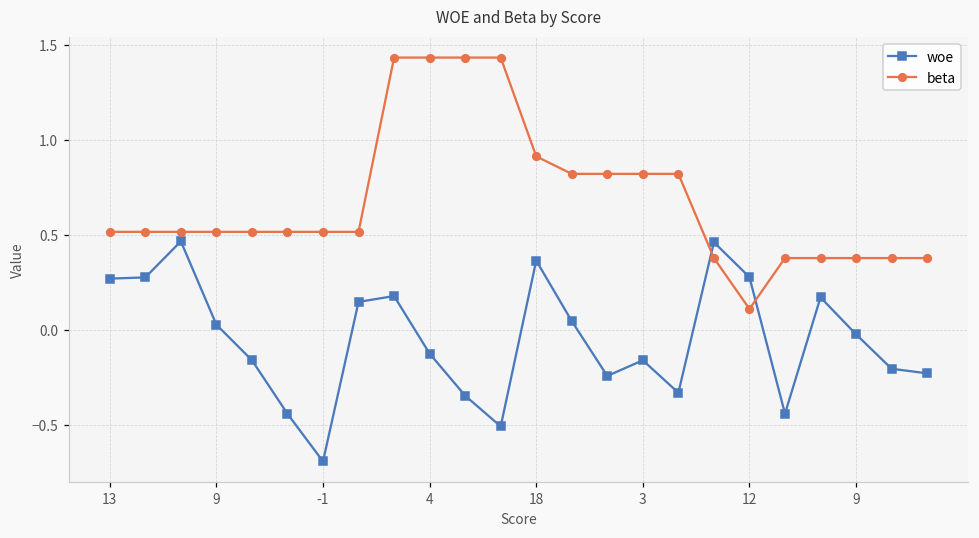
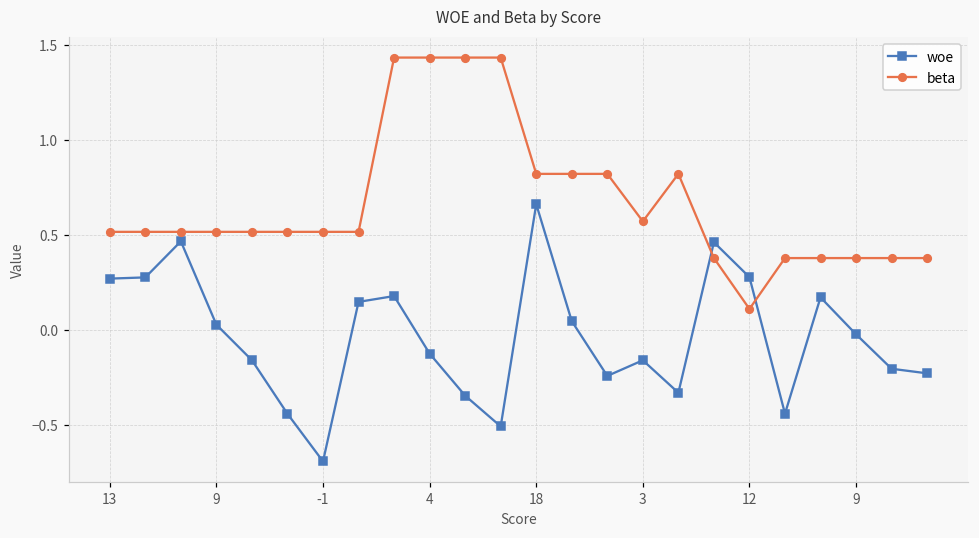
  {
    "woe": {
      "-1": -0.69,
-     "18": 0.36,
+     "18": 0.66,
      "3": -0.16,
      "12": 0.28
    },
    "beta": {
      "-1": 0.52,
-     "18": 0.91,
-     "3": 0.82,
+     "18": 0.82,
+     "3": 0.57,
      "12": 0.11
    }
  }
